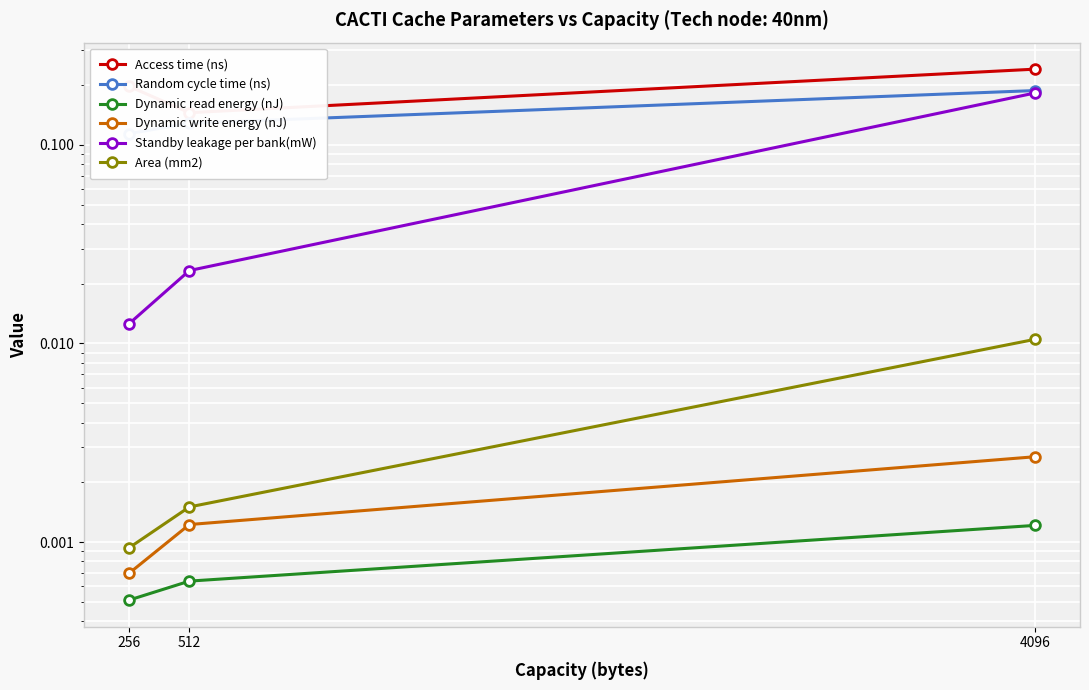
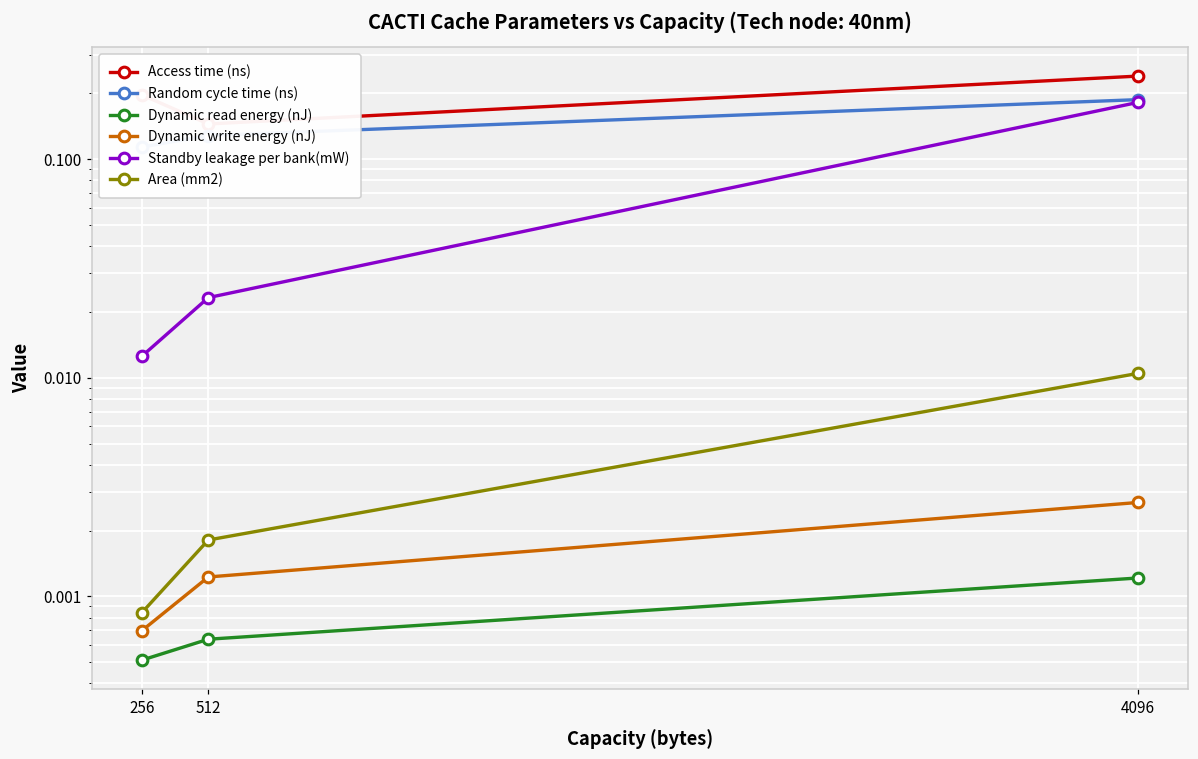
  {
    "Access time (ns)": {
      "4096": 0.24
    },
    "Dynamic read energy (nJ)": {
      "256": 0.00051,
      "512": 0.00064,
      "4096": 0.0012
    },
    "Dynamic write energy (nJ)": {
      "256": 0.00070,
      "512": 0.0012,
      "4096": 0.0027
    },
    "Standby leakage per bank(mW)": {
      "256": 0.013,
      "512": 0.023
    },
    "Area (mm2)": {
-     "256": 0.0009,
-     "512": 0.0015,
+     "256": 0.00084,
+     "512": 0.0018,
      "4096": 0.010
    }
  }
